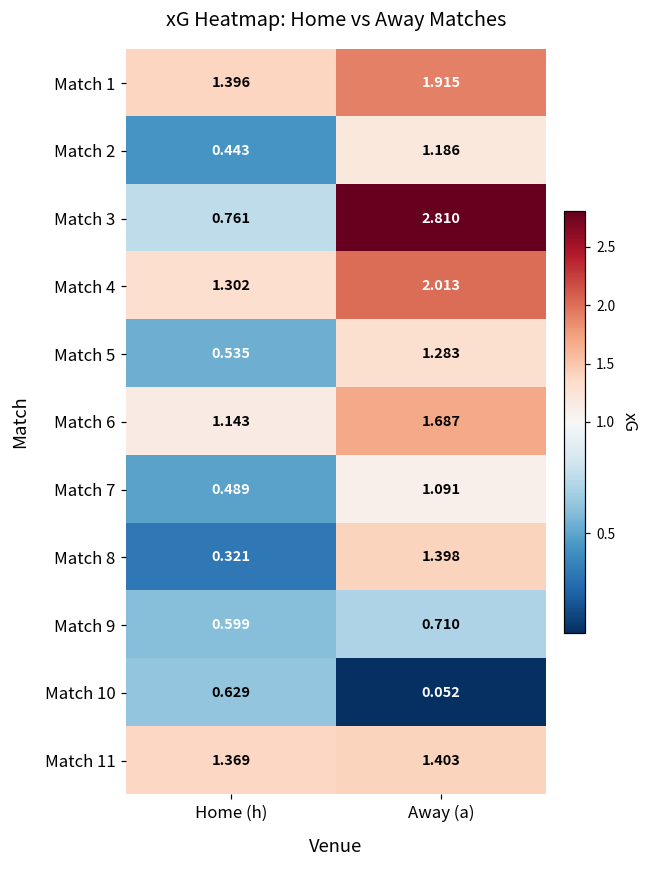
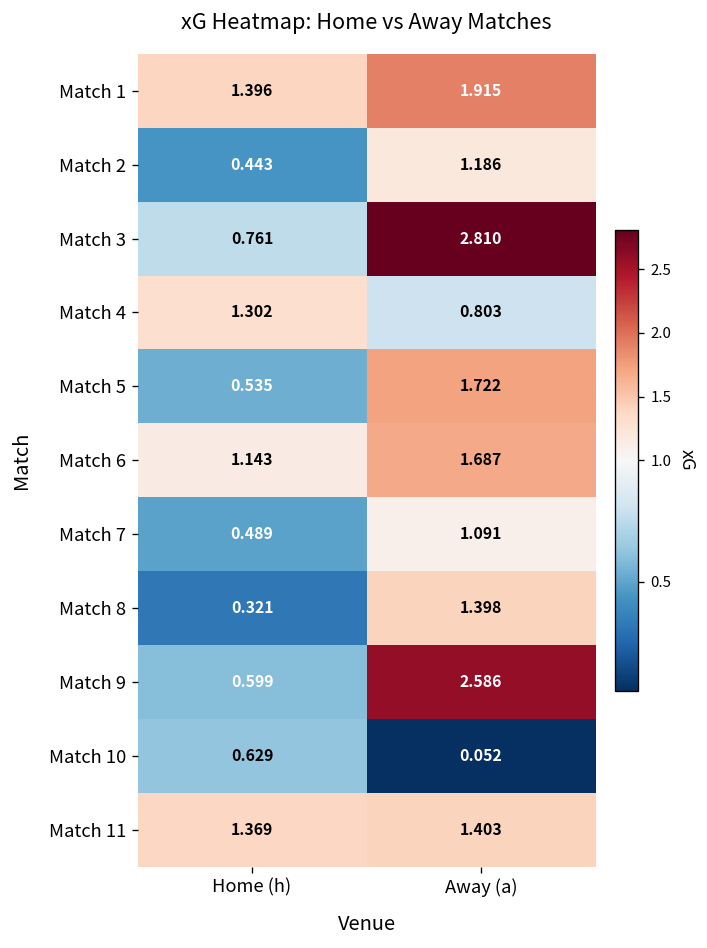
  {
    "Match 1": {
      "Home (h)": 1.396,
      "Away (a)": 1.915
    },
    "Match 2": {
      "Home (h)": 0.443,
      "Away (a)": 1.186
    },
    "Match 3": {
      "Home (h)": 0.761,
      "Away (a)": 2.810
    },
    "Match 4": {
      "Home (h)": 1.302,
-     "Away (a)": 2.013
+     "Away (a)": 0.803
    },
    "Match 5": {
      "Home (h)": 0.535,
-     "Away (a)": 1.283
+     "Away (a)": 1.722
    },
    "Match 6": {
      "Home (h)": 1.143,
      "Away (a)": 1.687
    },
    "Match 7": {
      "Home (h)": 0.489,
      "Away (a)": 1.091
    },
    "Match 8": {
      "Home (h)": 0.321,
      "Away (a)": 1.398
    },
    "Match 9": {
      "Home (h)": 0.599,
-     "Away (a)": 0.710
+     "Away (a)": 2.586
    },
    "Match 10": {
      "Home (h)": 0.629,
      "Away (a)": 0.052
    },
    "Match 11": {
      "Home (h)": 1.369,
      "Away (a)": 1.403
    }
  }
